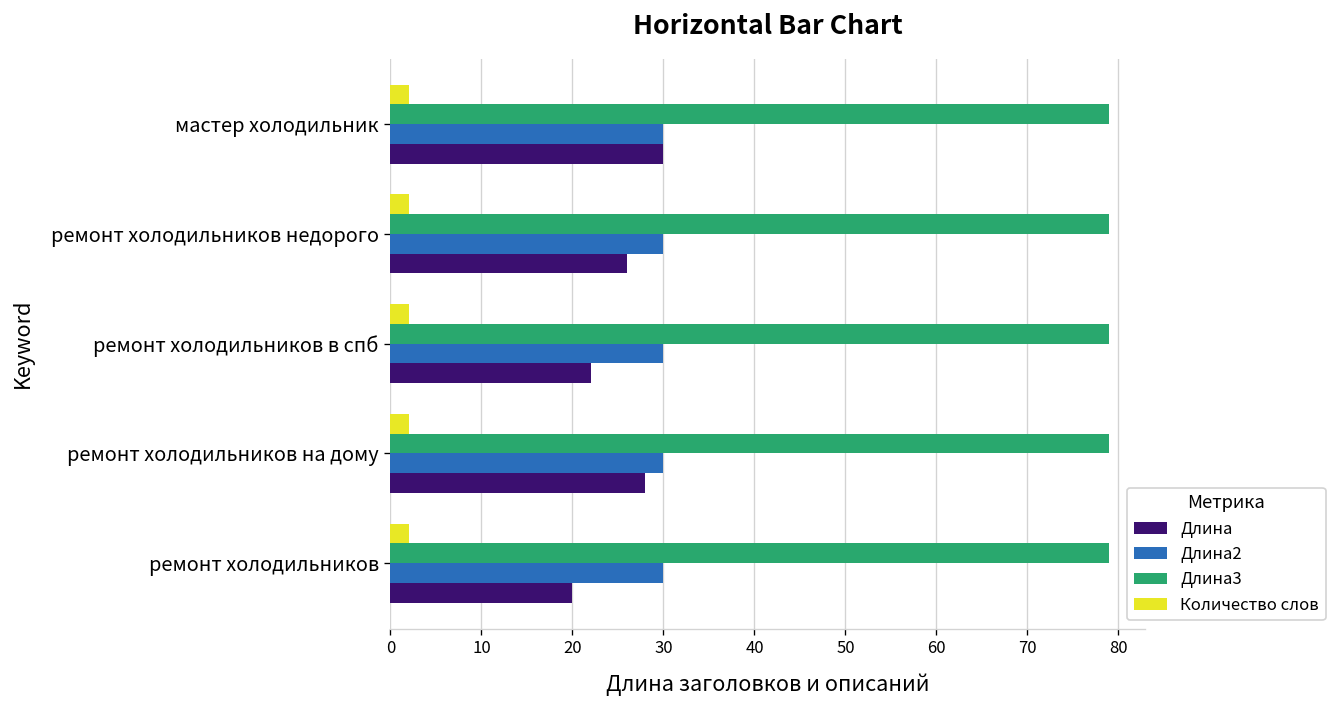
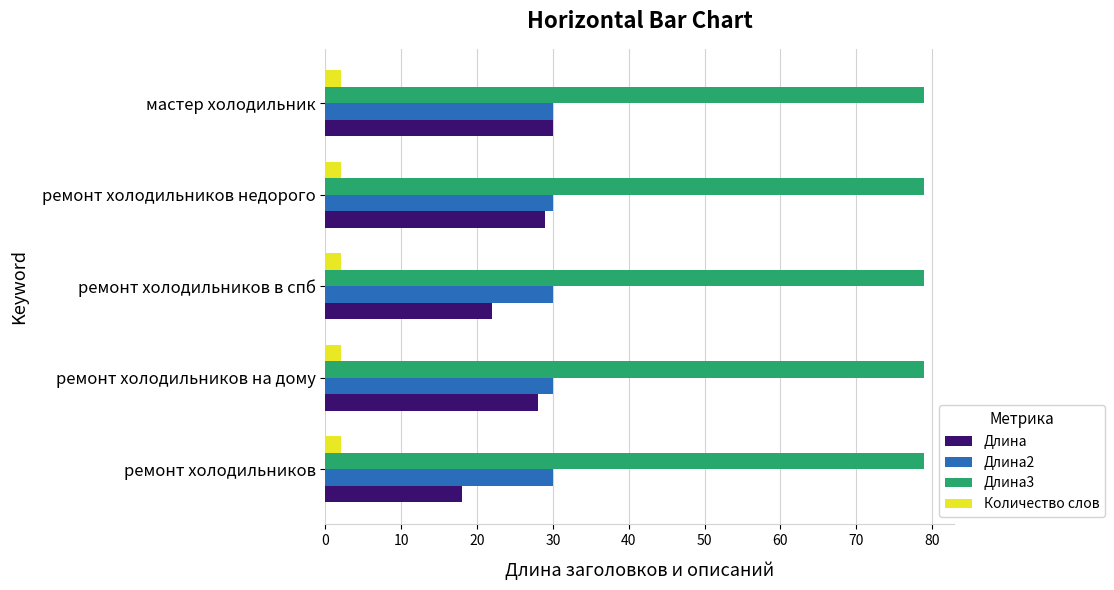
  {
    "Длина": {
      "мастер холодильник": 30,
-     "ремонт холодильников недорого": 26,
+     "ремонт холодильников недорого": 29,
      "ремонт холодильников в спб": 22,
      "ремонт холодильников на дому": 28,
-     "ремонт холодильников": 20
+     "ремонт холодильников": 18
    },
    "Длина2": {
      "мастер холодильник": 30,
      "ремонт холодильников недорого": 30,
      "ремонт холодильников в спб": 30,
      "ремонт холодильников на дому": 30,
      "ремонт холодильников": 30
    },
    "Длина3": {
      "мастер холодильник": 79,
      "ремонт холодильников недорого": 79,
      "ремонт холодильников в спб": 79,
      "ремонт холодильников на дому": 79,
      "ремонт холодильников": 79
    },
    "Количество слов": {
      "мастер холодильник": 2,
      "ремонт холодильников недорого": 2,
      "ремонт холодильников в спб": 2,
      "ремонт холодильников на дому": 2,
      "ремонт холодильников": 2
    }
  }
